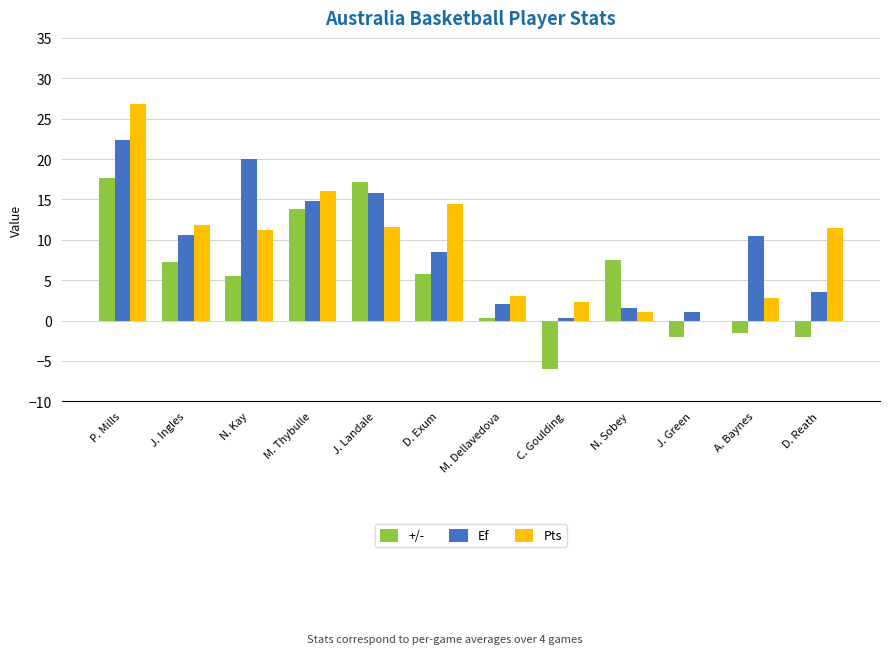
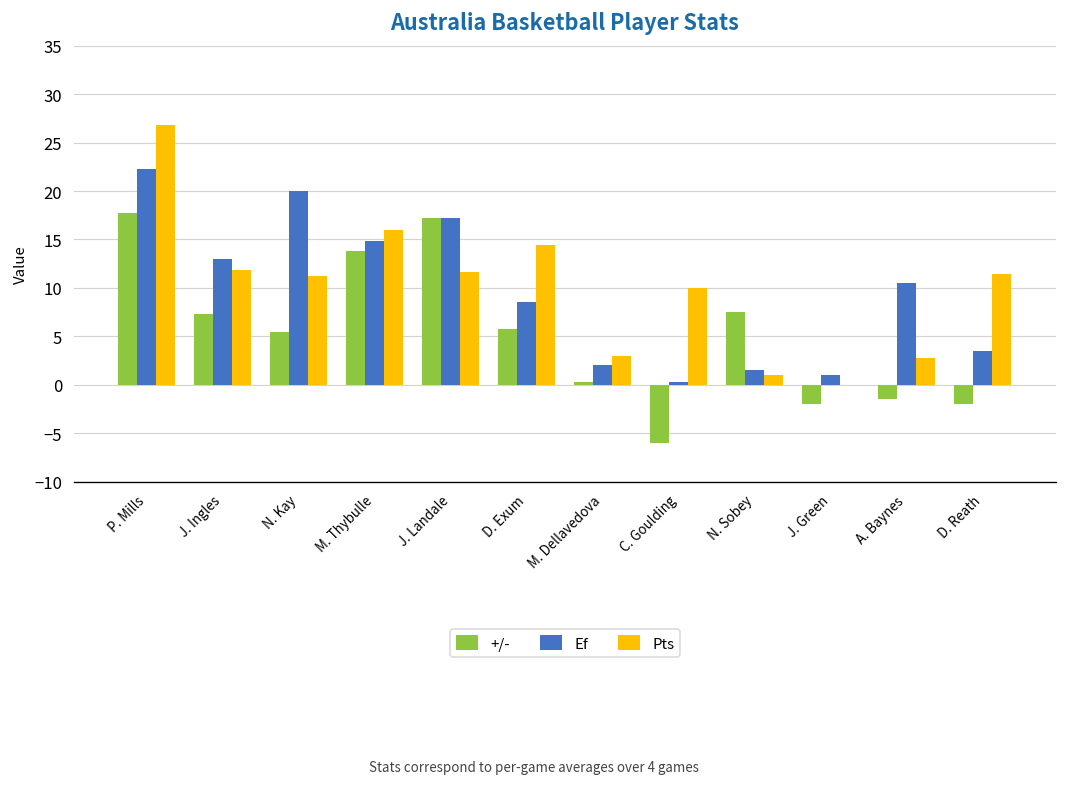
  {
    "+/-": {
      "P. Mills": 18,
      "J. Ingles": 7,
      "N. Kay": 6,
      "M. Thybulle": 14,
      "J. Landale": 17,
      "D. Exum": 6,
      "C. Goulding": -6,
      "N. Sobey": 8,
      "J. Green": -2,
      "A. Baynes": -2,
      "D. Reath": -2
    },
    "Ef": {
      "P. Mills": 22,
-     "J. Ingles": 11,
+     "J. Ingles": 13,
      "N. Kay": 20,
      "M. Thybulle": 15,
-     "J. Landale": 16,
+     "J. Landale": 17,
      "D. Exum": 9,
      "M. Dellavedova": 2,
      "N. Sobey": 2,
      "J. Green": 1,
      "A. Baynes": 11,
      "D. Reath": 4
    },
    "Pts": {
      "P. Mills": 27,
      "J. Ingles": 12,
      "N. Kay": 11,
      "M. Thybulle": 16,
      "J. Landale": 12,
      "D. Exum": 14,
      "M. Dellavedova": 3,
-     "C. Goulding": 2,
+     "C. Goulding": 10,
      "N. Sobey": 1,
      "J. Green": 0,
      "A. Baynes": 3,
      "D. Reath": 11
    }
  }
